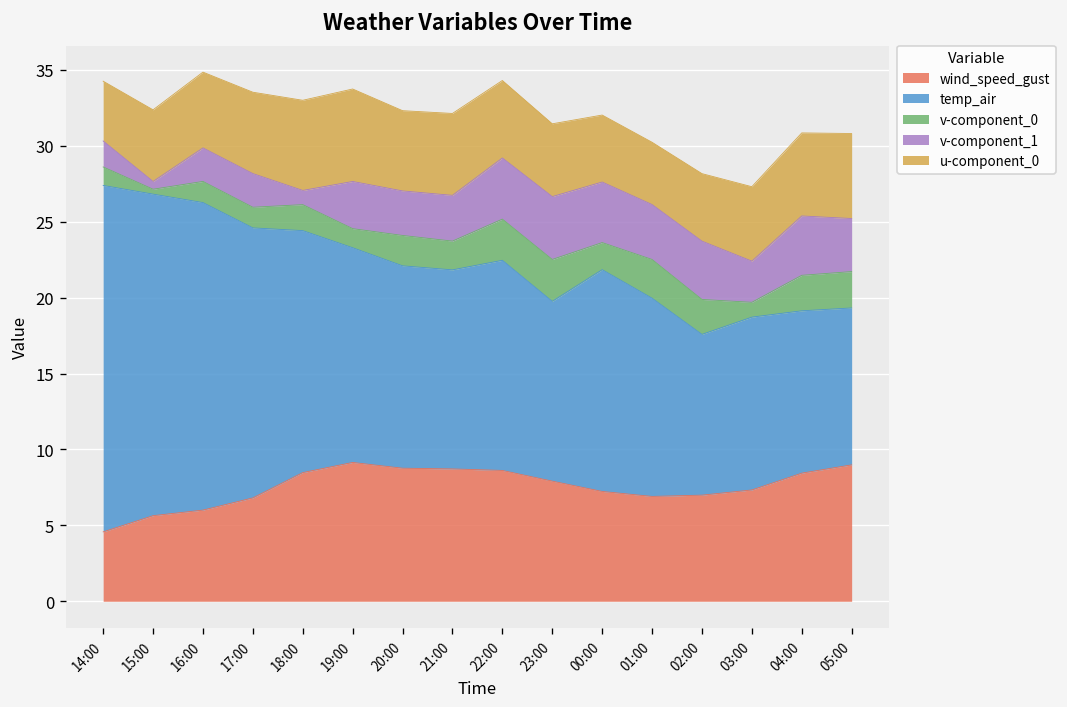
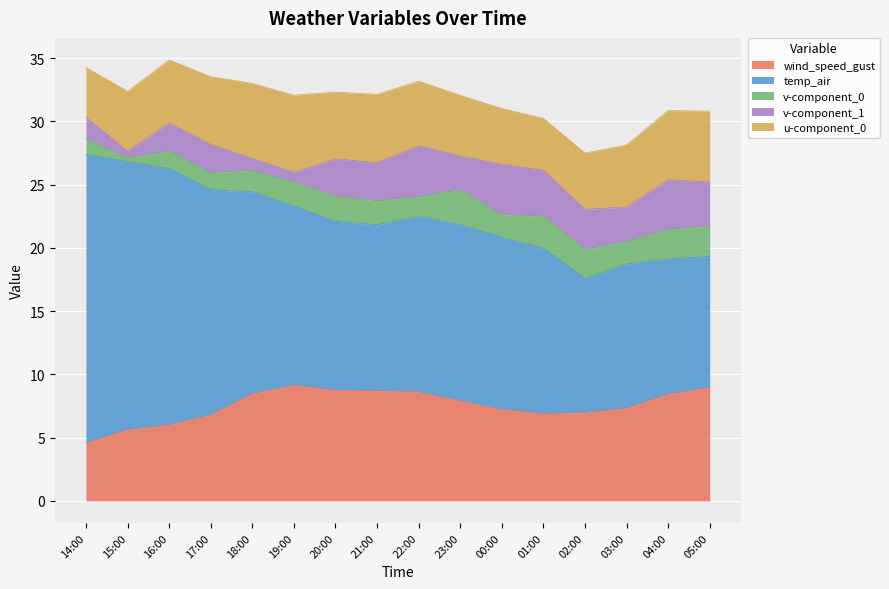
  {
    "temp_air": {
      "14:00": 22.8,
      "15:00": 21.2,
      "16:00": 20.3,
      "17:00": 17.8,
      "18:00": 15.9,
      "19:00": 14.1,
      "20:00": 13.3,
      "21:00": 13.1,
      "22:00": 13.8,
-     "23:00": 11.8,
-     "00:00": 14.6,
+     "23:00": 13.9,
+     "00:00": 13.6,
      "01:00": 13.1,
      "02:00": 10.6,
      "03:00": 11.4,
      "04:00": 10.7,
      "05:00": 10.3
    },
    "v-component_0": {
      "14:00": 1.2,
      "15:00": 0.3,
      "16:00": 1.4,
      "17:00": 1.4,
      "18:00": 1.7,
-     "19:00": 1.3,
+     "19:00": 1.9,
      "20:00": 2.0,
      "21:00": 1.9,
-     "22:00": 2.7,
+     "22:00": 1.6,
      "23:00": 2.8,
      "00:00": 1.8,
      "01:00": 2.5,
      "02:00": 2.3,
-     "03:00": 1.0,
+     "03:00": 1.8,
      "04:00": 2.3,
      "05:00": 2.4
    },
    "v-component_1": {
      "14:00": 1.7,
      "15:00": 0.5,
      "16:00": 2.2,
      "17:00": 2.2,
      "18:00": 0.9,
-     "19:00": 3.1,
+     "19:00": 0.7,
      "20:00": 2.9,
      "21:00": 3.0,
      "22:00": 4.0,
-     "23:00": 4.1,
+     "23:00": 2.7,
      "00:00": 4.0,
      "01:00": 3.6,
-     "02:00": 3.8,
+     "02:00": 3.2,
      "03:00": 2.7,
      "04:00": 3.9,
      "05:00": 3.5
    }
  }
